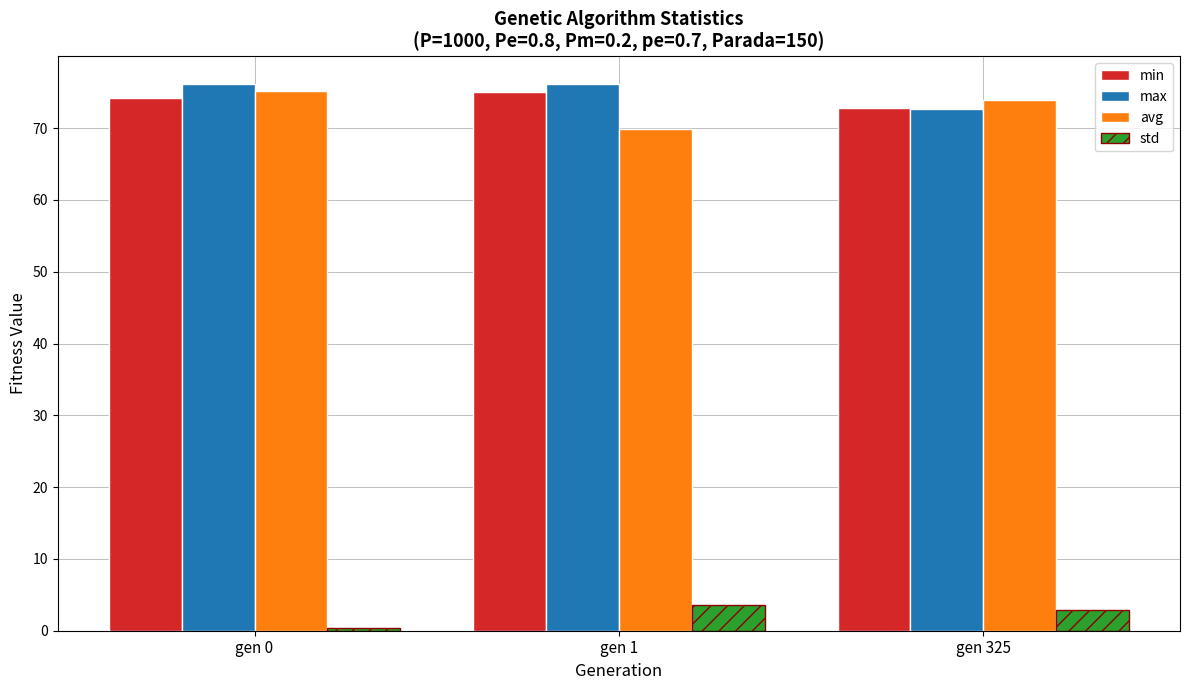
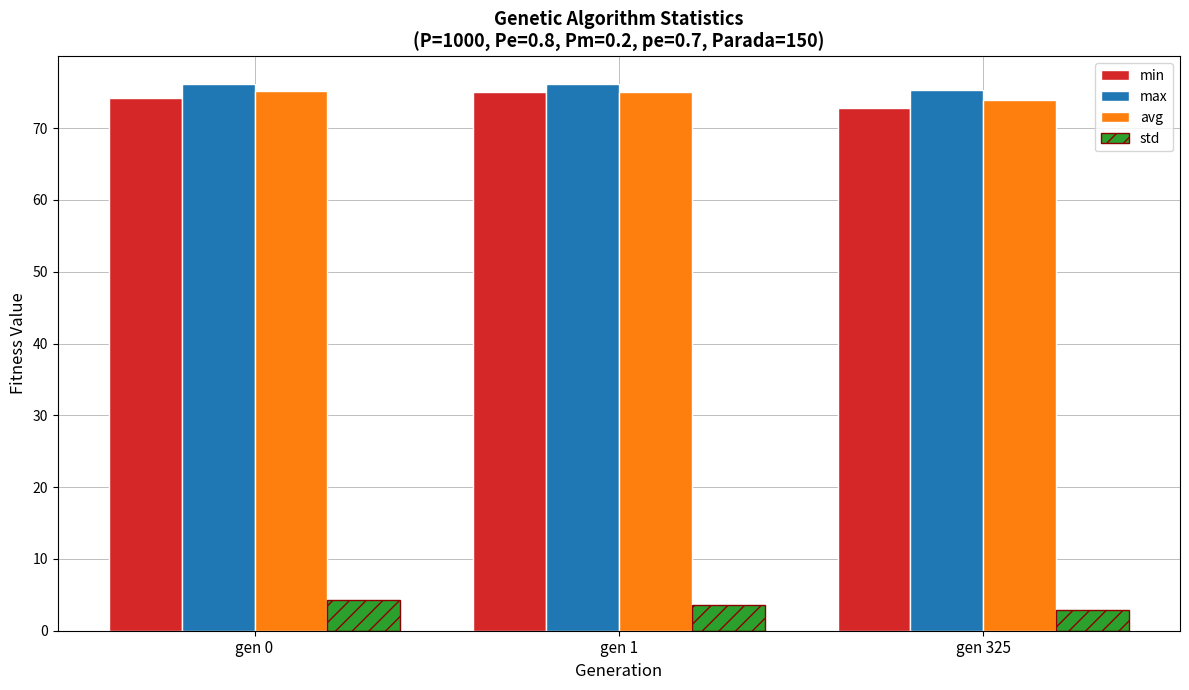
  {
    "min": {
      "gen 0": 74,
      "gen 1": 75,
      "gen 325": 73
    },
    "max": {
      "gen 0": 76,
      "gen 1": 76,
-     "gen 325": 73
+     "gen 325": 75
    },
    "avg": {
      "gen 0": 75,
-     "gen 1": 70,
+     "gen 1": 75,
      "gen 325": 74
    },
    "std": {
-     "gen 0": 0,
+     "gen 0": 4,
      "gen 1": 4,
      "gen 325": 3
    }
  }
